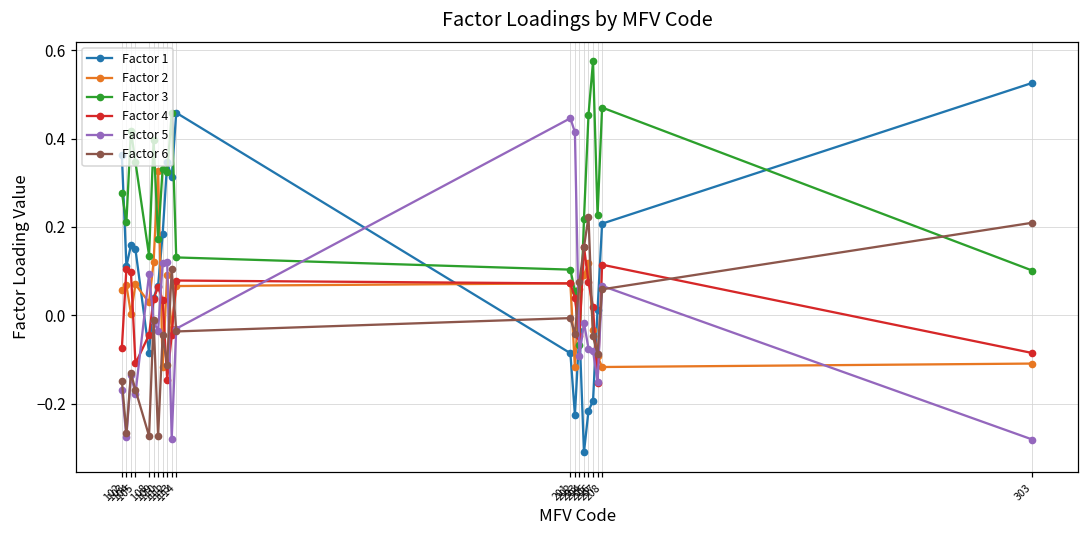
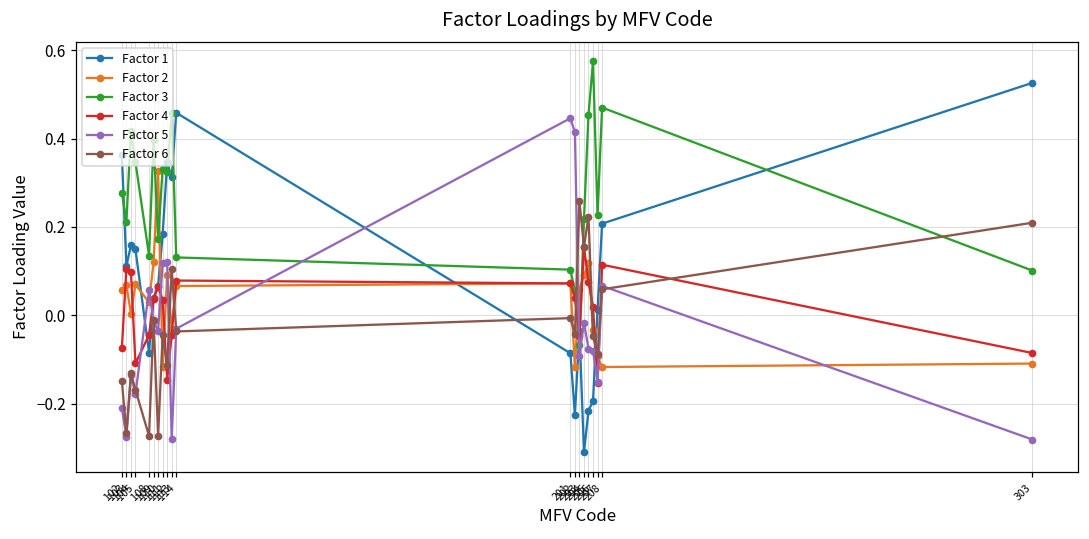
  {
    "Factor 1": {
      "102": 0.36,
      "104": 0.16,
      "105": 0.15,
      "108": -0.08,
      "111": 0.18,
      "112": 0.35,
      "113": 0.31,
      "114": 0.46,
      "201": -0.09,
      "202": -0.23,
      "203": -0.03,
      "204": -0.31,
      "205": -0.22,
      "206": -0.19,
      "207": 0.01,
      "208": 0.21,
      "303": 0.53
    },
    "Factor 2": {
      "102": 0.06,
      "103": 0.07,
      "104": 0.00,
      "105": 0.07,
      "108": 0.03,
      "109": 0.12,
      "110": 0.33,
      "111": -0.12,
      "112": 0.09,
      "113": -0.03,
      "114": 0.07,
      "202": -0.12,
      "203": 0.06,
      "204": 0.09,
      "205": 0.12,
      "206": -0.03,
      "208": -0.12,
      "303": -0.11
    },
    "Factor 3": {
      "102": 0.28,
      "103": 0.21,
      "105": 0.35,
      "108": 0.14,
      "110": 0.17,
      "111": 0.33,
      "112": 0.32,
      "114": 0.13,
      "201": 0.10,
      "202": 0.05,
      "203": -0.07,
      "204": 0.22,
      "205": 0.45,
      "206": 0.58,
      "207": 0.23,
      "208": 0.47,
      "303": 0.10
    },
    "Factor 4": {
      "102": -0.07,
      "104": 0.10,
      "105": -0.11,
      "108": -0.04,
      "111": 0.03,
      "112": -0.15,
      "113": -0.04,
      "114": 0.08,
      "202": 0.04,
      "203": -0.05,
      "205": 0.08,
      "206": 0.02,
      "208": 0.11,
      "303": -0.09
    },
    "Factor 5": {
-     "102": -0.17,
+     "102": -0.21,
      "103": -0.28,
      "105": -0.18,
-     "108": 0.09,
+     "108": 0.06,
      "110": -0.04,
      "111": 0.12,
      "112": 0.12,
      "113": -0.28,
      "201": 0.45,
      "202": 0.41,
      "203": -0.09,
      "204": -0.02,
      "205": -0.08,
      "206": -0.08,
      "208": 0.07,
      "303": -0.28
    },
    "Factor 6": {
      "102": -0.15,
      "103": -0.27,
      "105": -0.17,
      "108": -0.27,
      "110": -0.27,
      "111": -0.05,
      "112": -0.11,
      "113": 0.10,
      "201": -0.01,
      "202": -0.04,
-     "203": 0.08,
+     "203": 0.26,
      "205": 0.22,
      "206": -0.05,
      "208": 0.06,
      "303": 0.21
    }
  }
